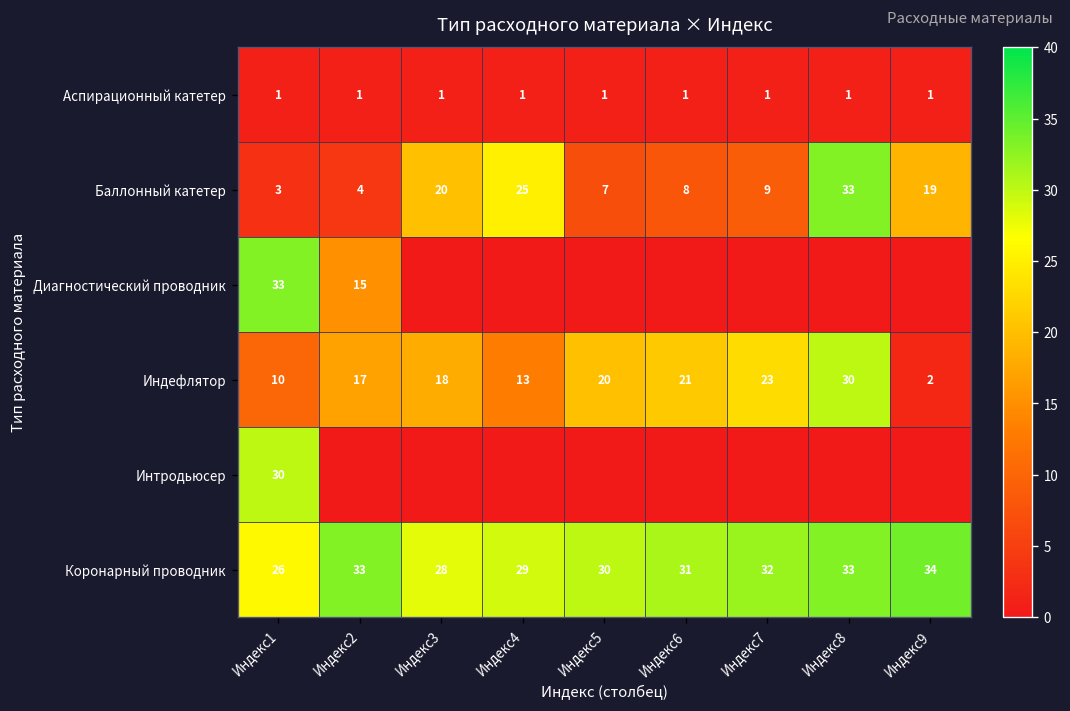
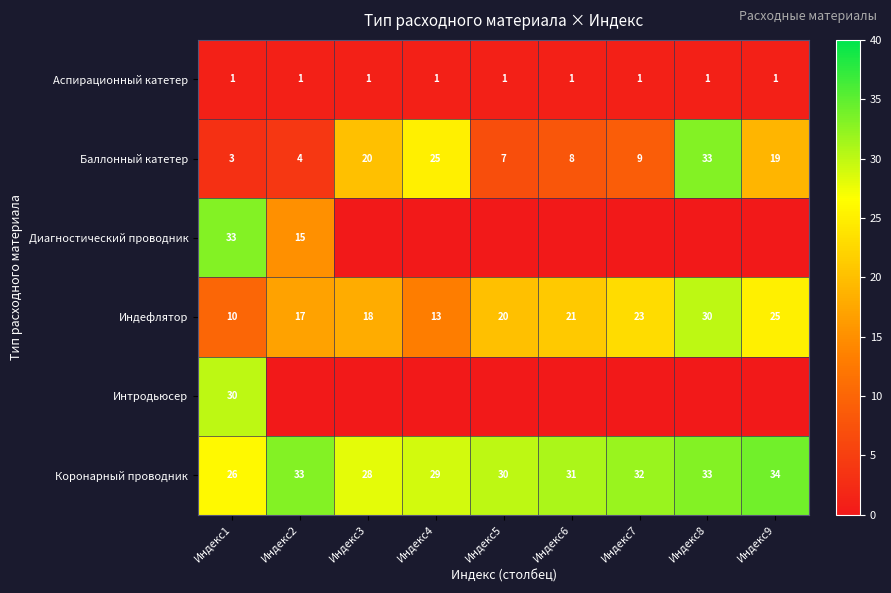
  {
    "Аспирационный катетер": {
      "Индекс1": 1,
      "Индекс2": 1,
      "Индекс3": 1,
      "Индекс4": 1,
      "Индекс5": 1,
      "Индекс6": 1,
      "Индекс7": 1,
      "Индекс8": 1,
      "Индекс9": 1
    },
    "Баллонный катетер": {
      "Индекс1": 3,
      "Индекс2": 4,
      "Индекс3": 20,
      "Индекс4": 25,
      "Индекс5": 7,
      "Индекс6": 8,
      "Индекс7": 9,
      "Индекс8": 33,
      "Индекс9": 19
    },
    "Диагностический проводник": {
      "Индекс1": 33,
      "Индекс2": 15
    },
    "Индефлятор": {
      "Индекс1": 10,
      "Индекс2": 17,
      "Индекс3": 18,
      "Индекс4": 13,
      "Индекс5": 20,
      "Индекс6": 21,
      "Индекс7": 23,
      "Индекс8": 30,
-     "Индекс9": 2
+     "Индекс9": 25
    },
    "Интродьюсер": {
      "Индекс1": 30
    },
    "Коронарный проводник": {
      "Индекс1": 26,
      "Индекс2": 33,
      "Индекс3": 28,
      "Индекс4": 29,
      "Индекс5": 30,
      "Индекс6": 31,
      "Индекс7": 32,
      "Индекс8": 33,
      "Индекс9": 34
    }
  }
